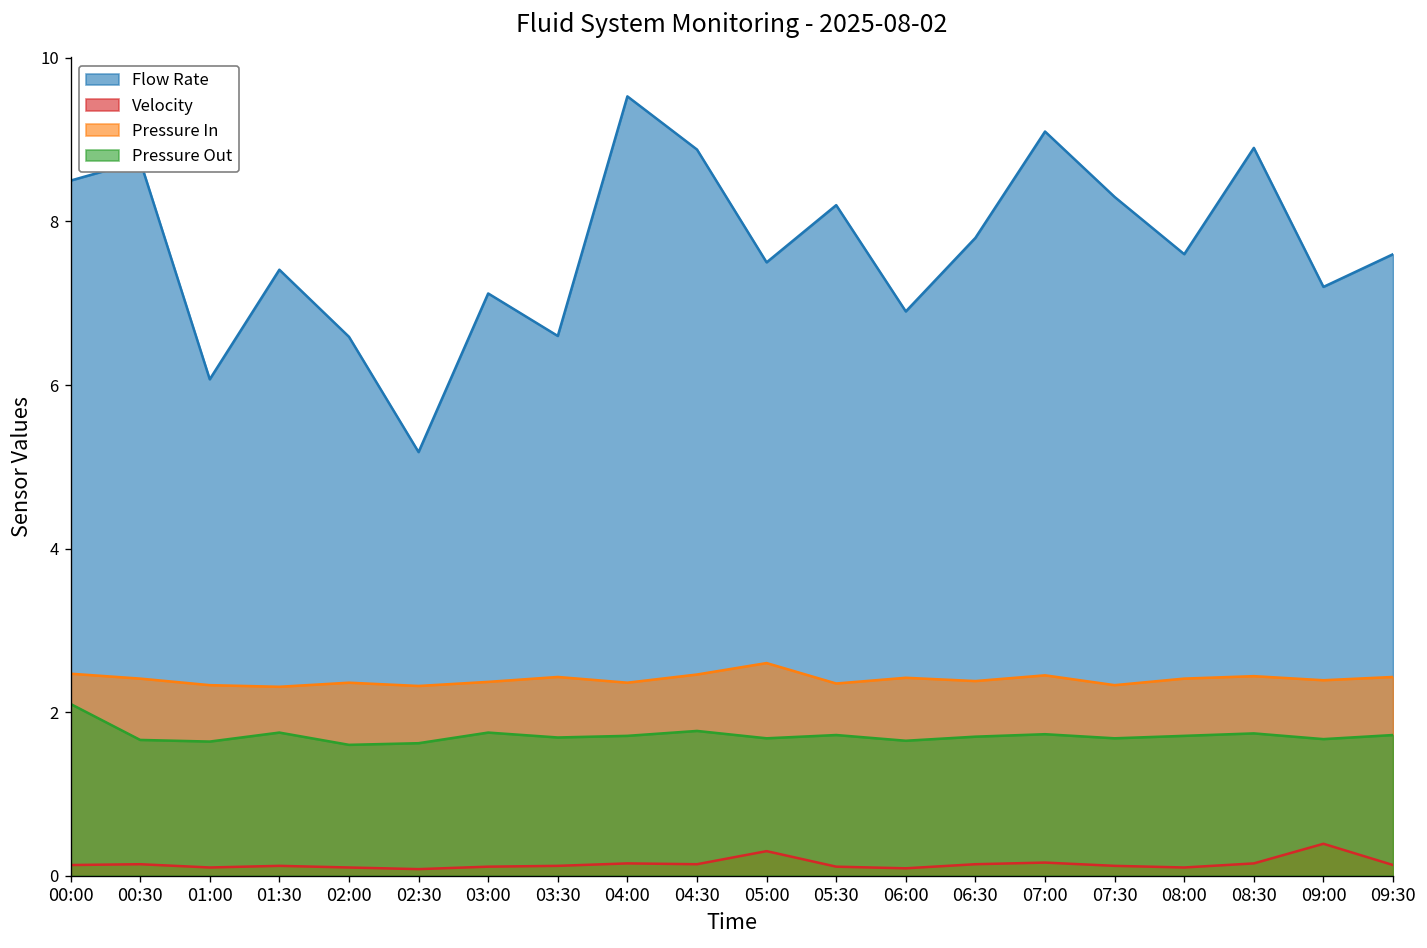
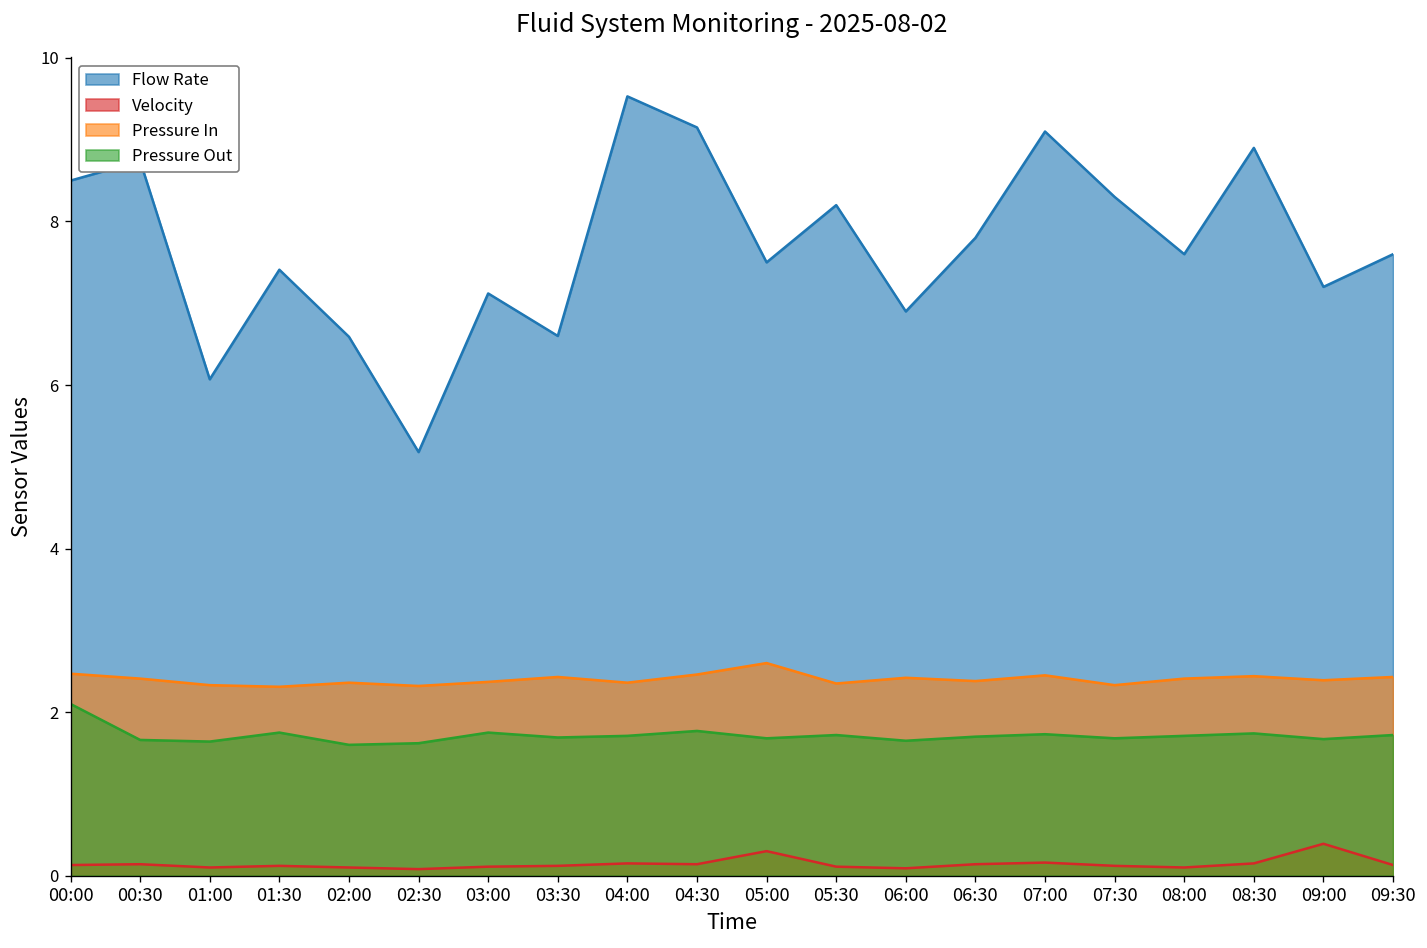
  {
    "Flow Rate": {
      "00:00": 8.5,
      "01:00": 6.1,
      "01:30": 7.4,
      "02:00": 6.6,
      "02:30": 5.2,
      "03:00": 7.1,
      "03:30": 6.6,
      "04:00": 9.5,
-     "04:30": 8.9,
+     "04:30": 9.2,
      "05:00": 7.5,
      "05:30": 8.2,
      "06:00": 6.9,
      "06:30": 7.8,
      "07:00": 9.1,
      "07:30": 8.3,
      "08:00": 7.6,
      "08:30": 8.9,
      "09:00": 7.2,
      "09:30": 7.6
    },
    "Velocity": {
      "00:00": 0.1,
      "00:30": 0.1,
      "01:00": 0.1,
      "01:30": 0.1,
      "02:00": 0.1,
      "02:30": 0.1,
      "03:00": 0.1,
      "03:30": 0.1,
      "04:00": 0.2,
      "04:30": 0.1,
      "05:00": 0.3,
      "05:30": 0.1,
      "06:00": 0.1,
      "06:30": 0.1,
      "07:00": 0.2,
      "07:30": 0.1,
      "08:00": 0.1,
      "08:30": 0.2,
      "09:00": 0.4,
      "09:30": 0.1
    },
    "Pressure In": {
      "00:00": 2.5,
      "00:30": 2.4,
      "01:00": 2.3,
      "01:30": 2.3,
      "02:00": 2.4,
      "02:30": 2.3,
      "03:00": 2.4,
      "03:30": 2.4,
      "04:00": 2.4,
      "04:30": 2.5,
      "05:00": 2.6,
      "05:30": 2.4,
      "06:00": 2.4,
      "06:30": 2.4,
      "07:00": 2.5,
      "07:30": 2.3,
      "08:00": 2.4,
      "08:30": 2.4,
      "09:00": 2.4,
      "09:30": 2.4
    },
    "Pressure Out": {
      "00:00": 2.1,
      "00:30": 1.7,
      "01:00": 1.6,
      "01:30": 1.8,
      "02:00": 1.6,
      "02:30": 1.6,
      "03:00": 1.8,
      "03:30": 1.7,
      "04:00": 1.7,
      "04:30": 1.8,
      "05:00": 1.7,
      "05:30": 1.7,
      "06:00": 1.7,
      "06:30": 1.7,
      "07:00": 1.7,
      "07:30": 1.7,
      "08:00": 1.7,
      "08:30": 1.7,
      "09:00": 1.7,
      "09:30": 1.7
    }
  }
